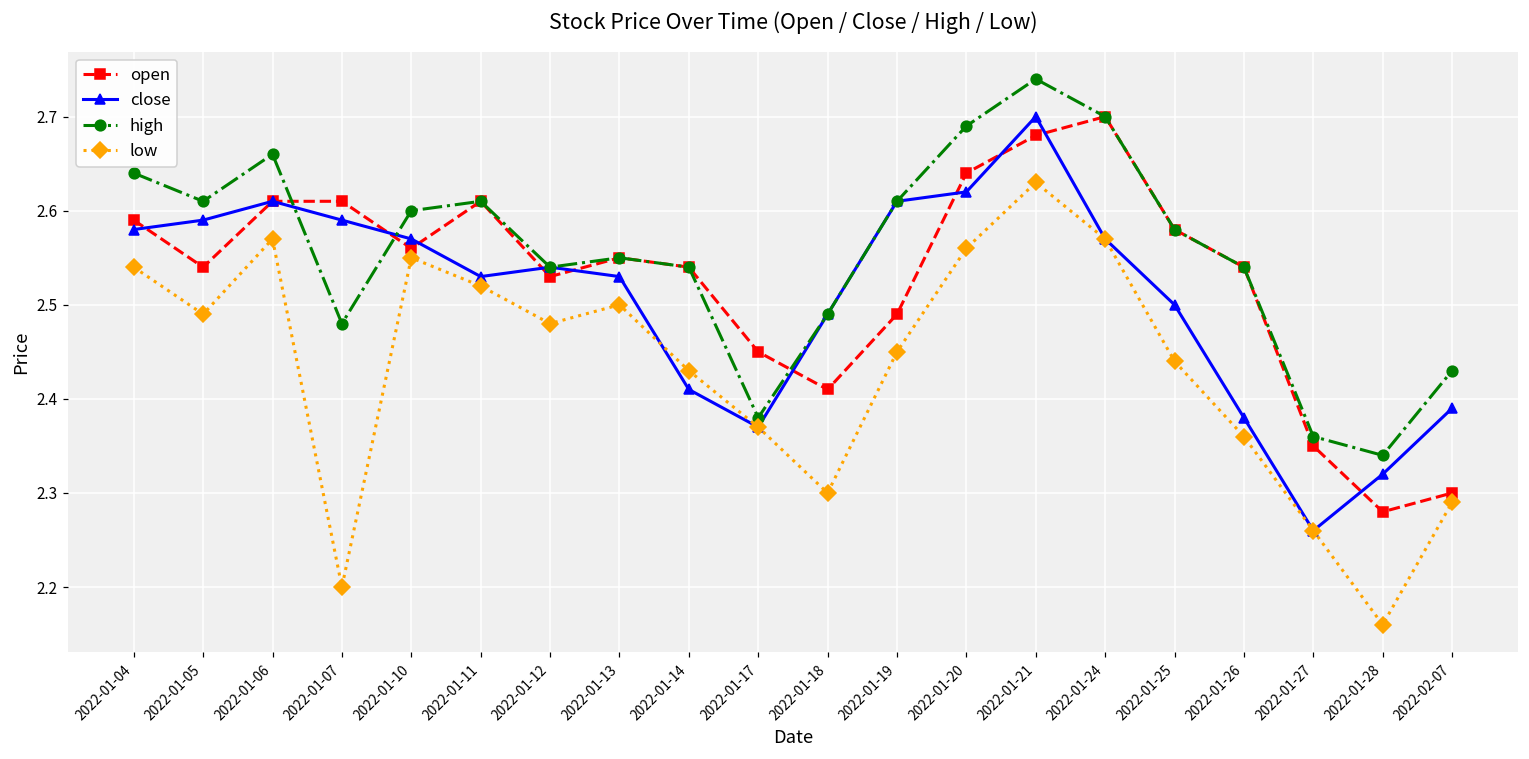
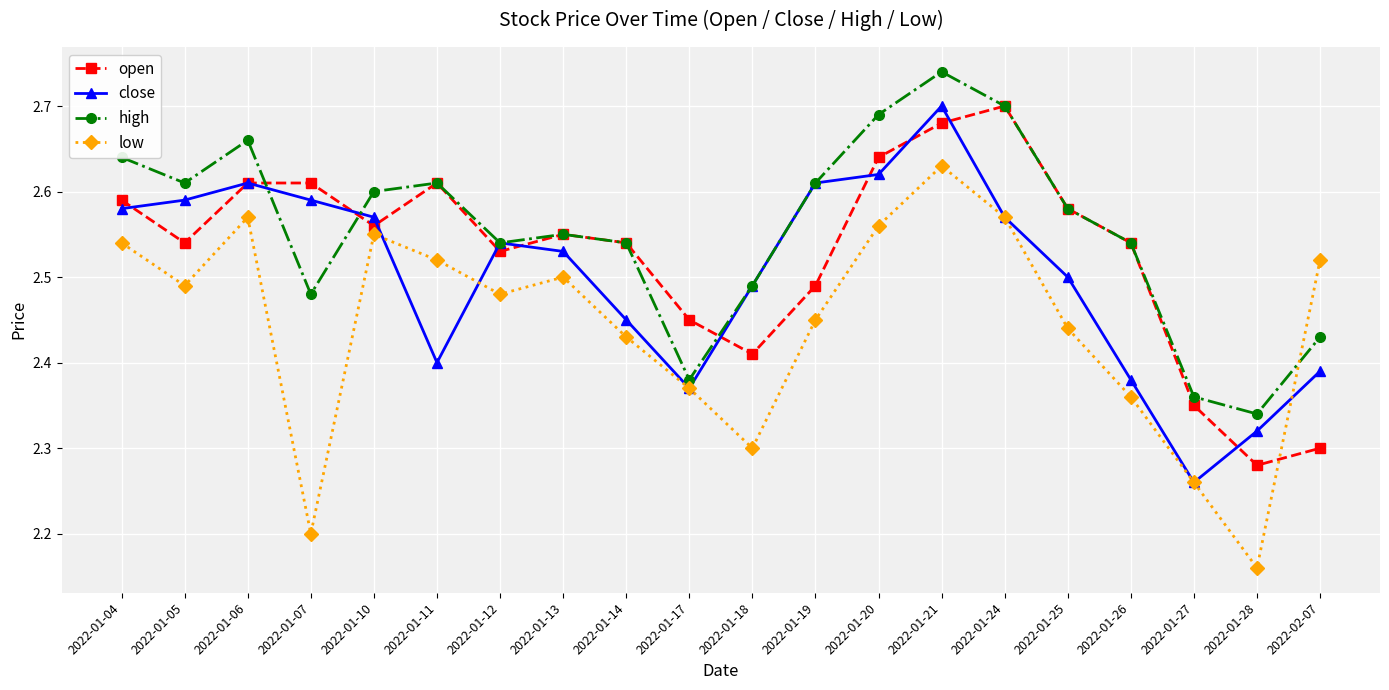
  {
    "open": {
      "2022-01-04": 2.59,
      "2022-01-05": 2.54,
      "2022-01-07": 2.61,
      "2022-01-10": 2.56,
      "2022-01-12": 2.53,
      "2022-01-17": 2.45,
      "2022-01-18": 2.41,
      "2022-01-19": 2.49,
      "2022-01-20": 2.64,
      "2022-01-21": 2.68,
      "2022-01-27": 2.35,
      "2022-01-28": 2.28,
      "2022-02-07": 2.30
    },
    "close": {
      "2022-01-04": 2.58,
      "2022-01-05": 2.59,
      "2022-01-07": 2.59,
      "2022-01-10": 2.57,
-     "2022-01-11": 2.53,
+     "2022-01-11": 2.40,
      "2022-01-13": 2.53,
-     "2022-01-14": 2.41,
+     "2022-01-14": 2.45,
      "2022-01-20": 2.62,
      "2022-01-21": 2.70,
      "2022-01-25": 2.50,
      "2022-01-26": 2.38,
      "2022-01-28": 2.32,
      "2022-02-07": 2.39
    },
    "high": {
      "2022-01-05": 2.61,
      "2022-01-06": 2.66,
      "2022-01-07": 2.48,
      "2022-01-10": 2.60,
      "2022-01-17": 2.38,
      "2022-01-20": 2.69,
      "2022-01-21": 2.74,
      "2022-01-27": 2.36,
      "2022-01-28": 2.34,
      "2022-02-07": 2.43
    },
    "low": {
      "2022-01-04": 2.54,
      "2022-01-05": 2.49,
      "2022-01-06": 2.57,
      "2022-01-07": 2.20,
      "2022-01-10": 2.55,
      "2022-01-11": 2.52,
      "2022-01-12": 2.48,
      "2022-01-13": 2.50,
      "2022-01-14": 2.43,
      "2022-01-18": 2.30,
      "2022-01-19": 2.45,
      "2022-01-20": 2.56,
      "2022-01-21": 2.63,
      "2022-01-25": 2.44,
      "2022-01-26": 2.36,
      "2022-01-28": 2.16,
-     "2022-02-07": 2.29
+     "2022-02-07": 2.52
    }
  }
